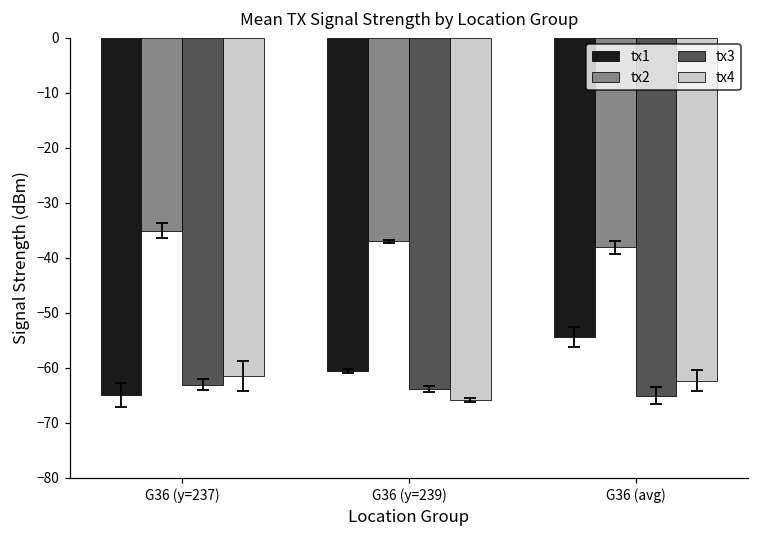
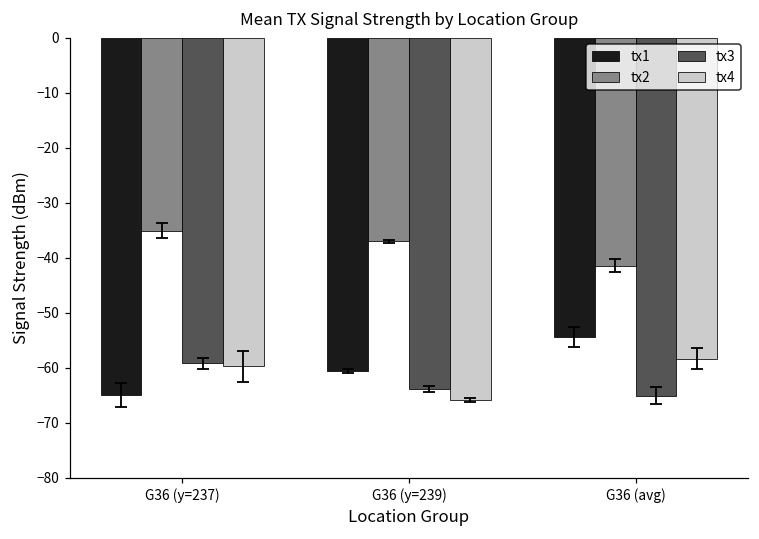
  {
    "tx1": {
      "G36 (y=237)": -65,
      "G36 (y=239)": -61,
      "G36 (avg)": -54
    },
    "tx2": {
      "G36 (y=237)": -35,
      "G36 (y=239)": -37,
-     "G36 (avg)": -38
+     "G36 (avg)": -41
    },
    "tx3": {
-     "G36 (y=237)": -63,
+     "G36 (y=237)": -59,
      "G36 (y=239)": -64,
      "G36 (avg)": -65
    },
    "tx4": {
-     "G36 (y=237)": -61,
+     "G36 (y=237)": -60,
      "G36 (y=239)": -66,
-     "G36 (avg)": -62
+     "G36 (avg)": -58
    }
  }
